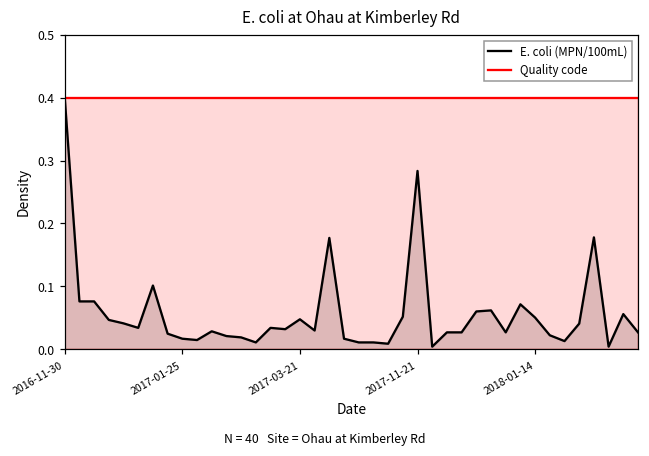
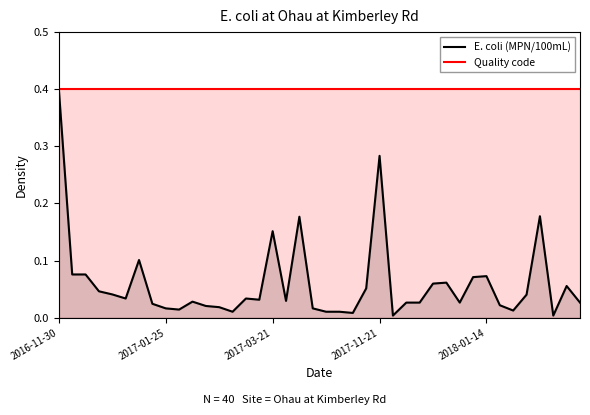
  {
    "E. coli (MPN/100mL)": {
      "2017-01-25": 0.02,
-     "2017-03-21": 0.05,
+     "2017-03-21": 0.15,
      "2017-11-21": 0.28,
-     "2018-01-14": 0.05
+     "2018-01-14": 0.07
    },
    "Quality code": {
      "2017-01-25": 0.40,
      "2017-03-21": 0.40,
      "2017-11-21": 0.40,
      "2018-01-14": 0.40
    }
  }
